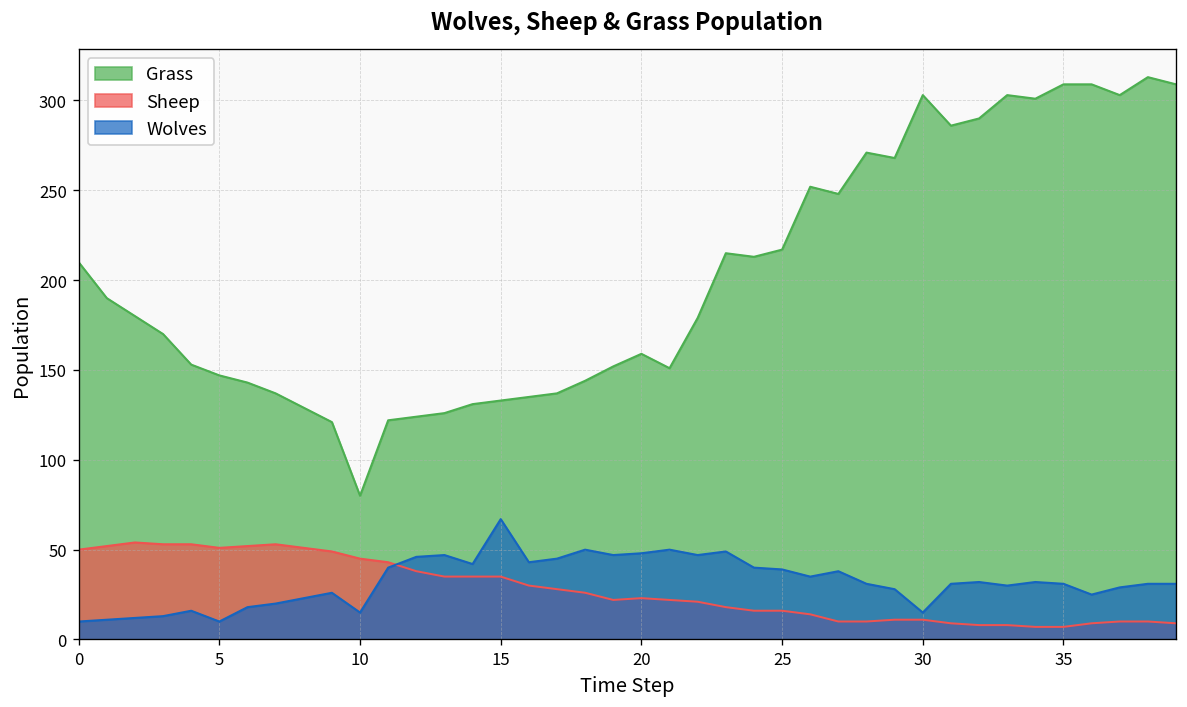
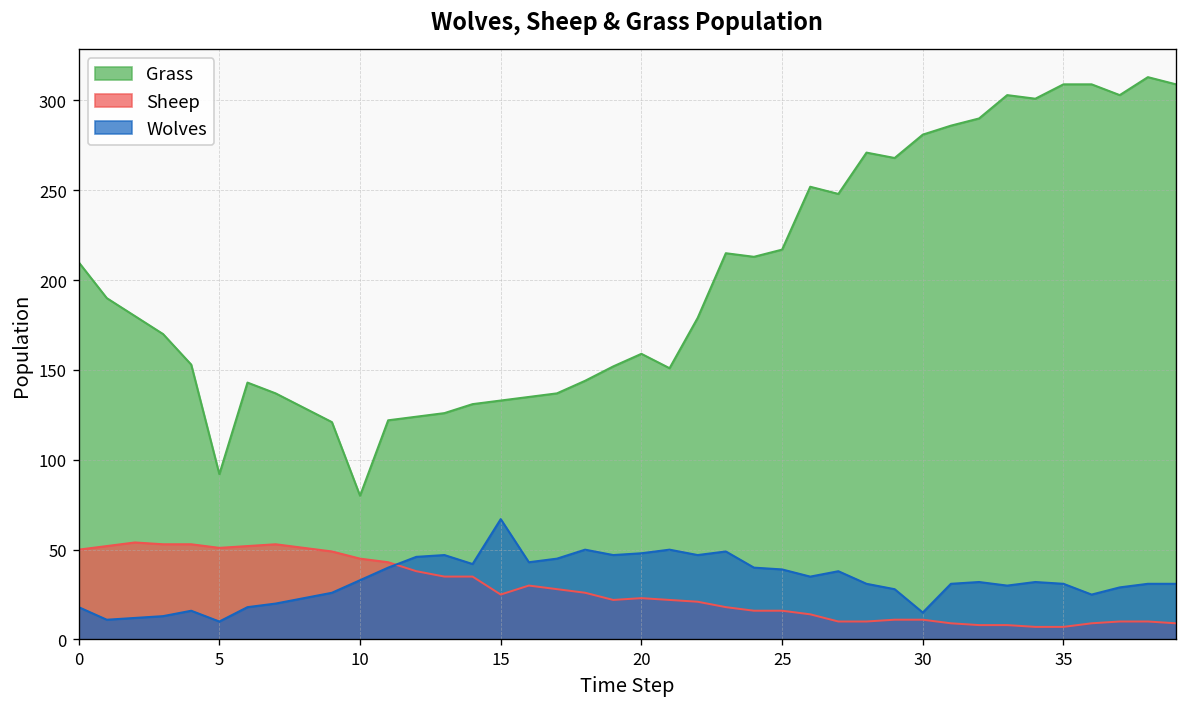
  {
    "Grass": {
      "0": 210,
-     "5": 147,
+     "5": 92,
      "10": 80,
      "15": 133,
      "20": 159,
      "25": 217,
-     "30": 303,
+     "30": 281,
      "35": 309
    },
    "Sheep": {
      "0": 50,
      "5": 51,
      "10": 45,
-     "15": 35,
+     "15": 25,
      "20": 23,
      "25": 16,
      "30": 11,
      "35": 7
    },
    "Wolves": {
-     "0": 10,
+     "0": 18,
      "5": 10,
-     "10": 15,
+     "10": 33,
      "15": 67,
      "20": 48,
      "25": 39,
      "30": 15,
      "35": 31
    }
  }
